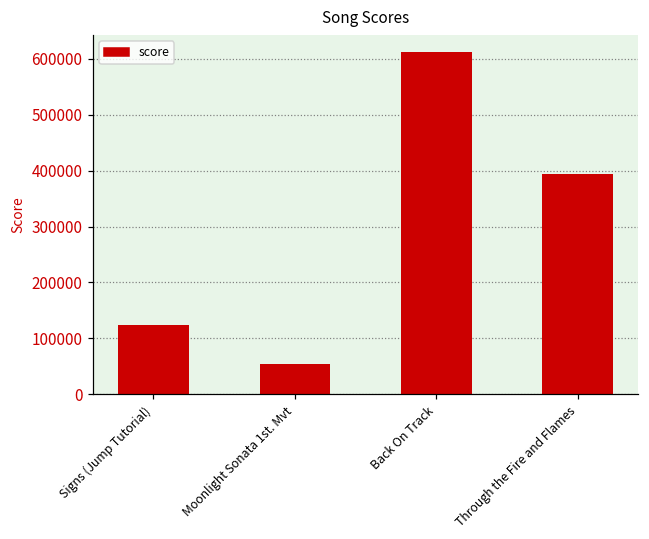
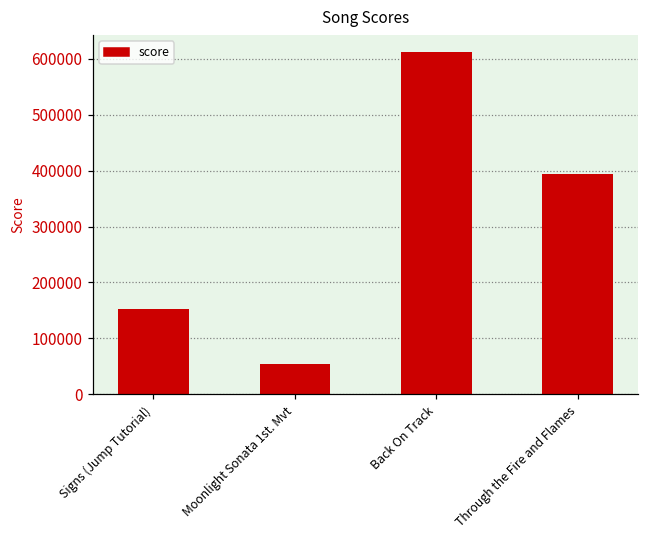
  {
-   "Signs (Jump Tutorial)": 120000,
+   "Signs (Jump Tutorial)": 150000,
    "Moonlight Sonata 1st. Mvt": 50000,
    "Back On Track": 610000,
    "Through the Fire and Flames": 390000
  }
